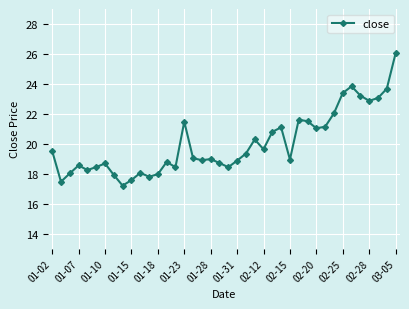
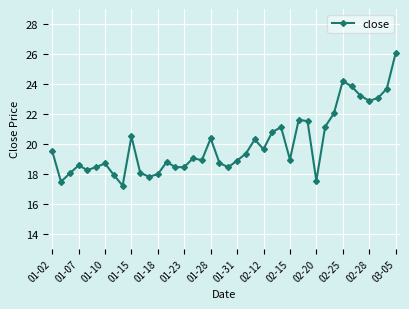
  {
    "01-02": 19.5,
    "01-07": 18.6,
    "01-10": 18.7,
-   "01-15": 17.6,
+   "01-15": 20.5,
    "01-18": 18.0,
-   "01-23": 21.5,
-   "01-28": 19.0,
+   "01-23": 18.5,
+   "01-28": 20.4,
    "01-31": 18.9,
    "02-12": 19.6,
    "02-15": 19.0,
-   "02-20": 21.0,
-   "02-25": 23.4,
+   "02-20": 17.5,
+   "02-25": 24.2,
    "02-28": 22.9,
    "03-05": 26.0
  }
